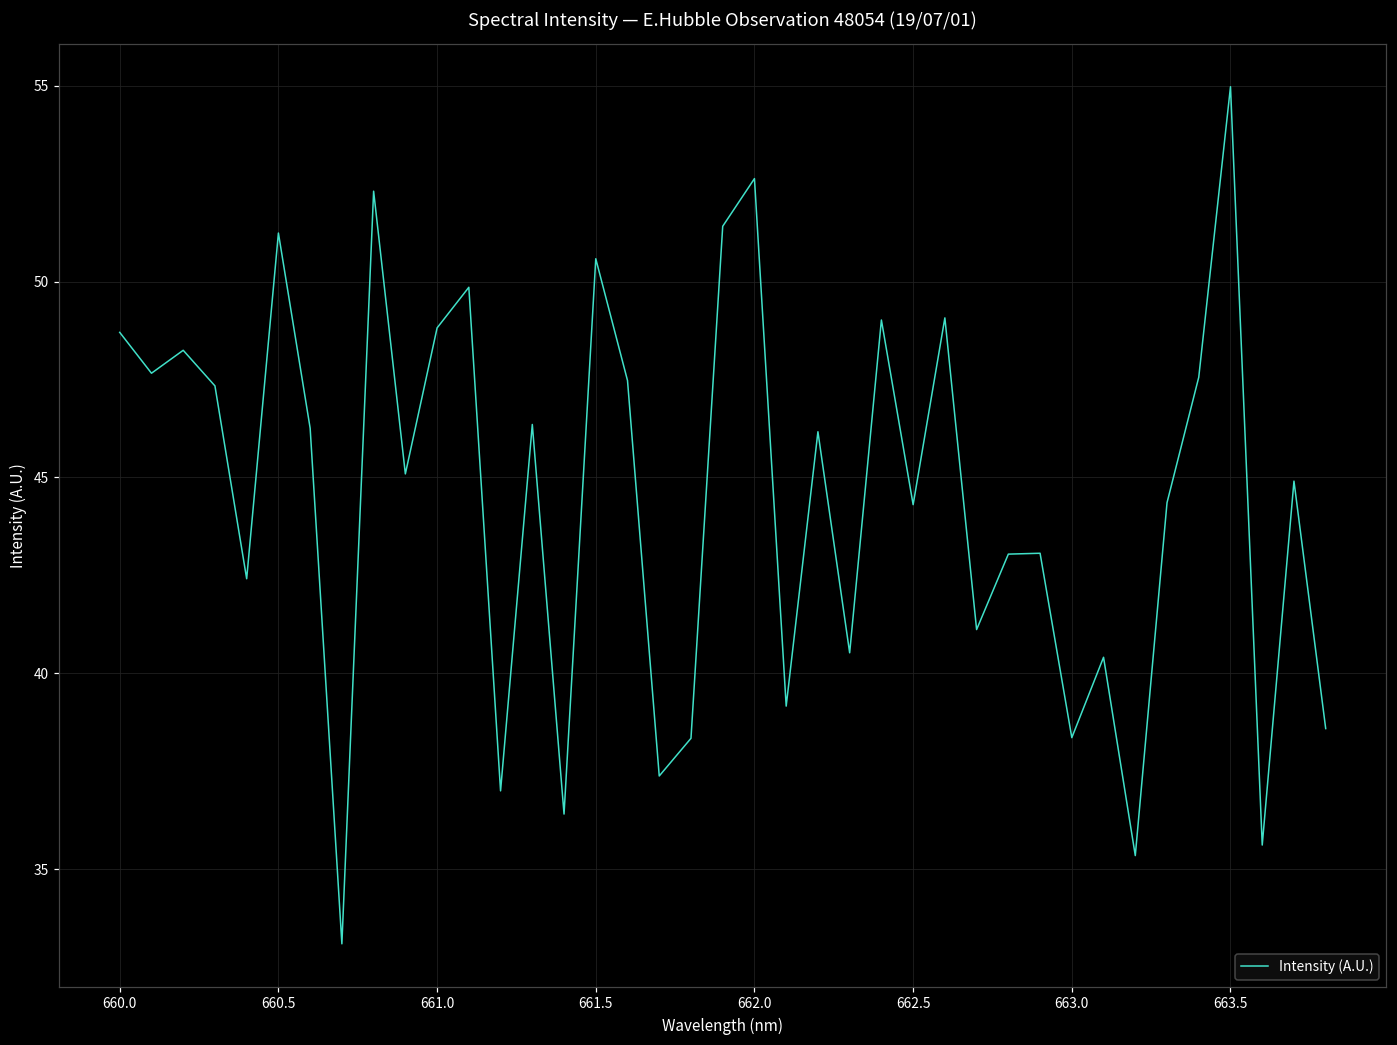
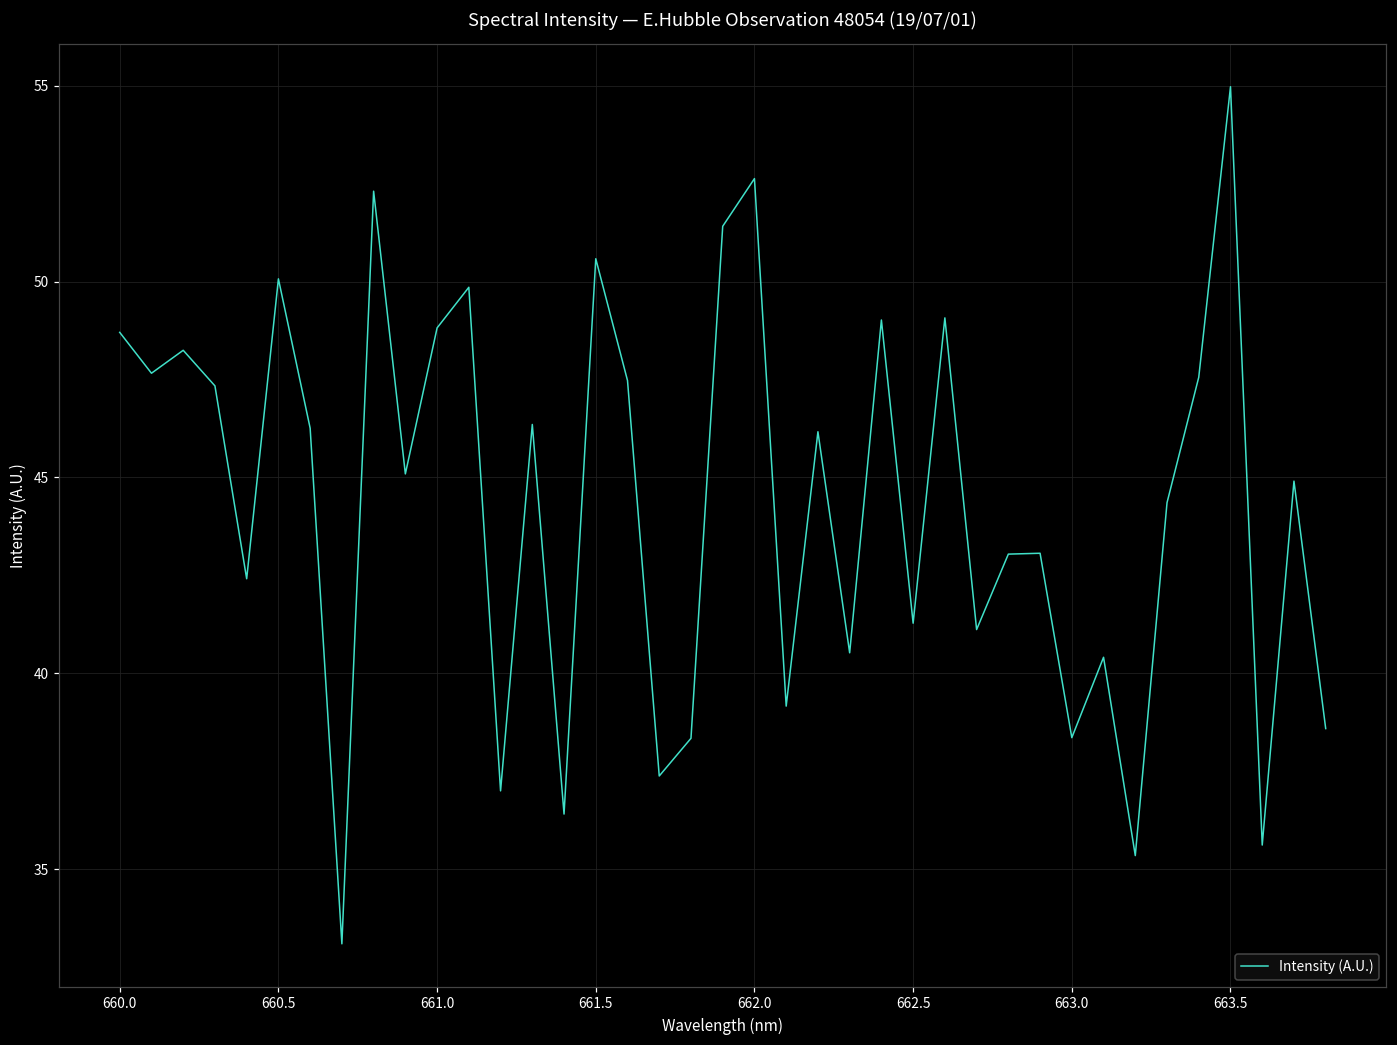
  {
    "660.0": 48.7,
-   "660.5": 51.2,
+   "660.5": 50.1,
    "661.0": 48.8,
    "661.5": 50.6,
    "662.0": 52.6,
-   "662.5": 44.3,
+   "662.5": 41.3,
    "663.0": 38.4,
    "663.5": 55.0
  }
